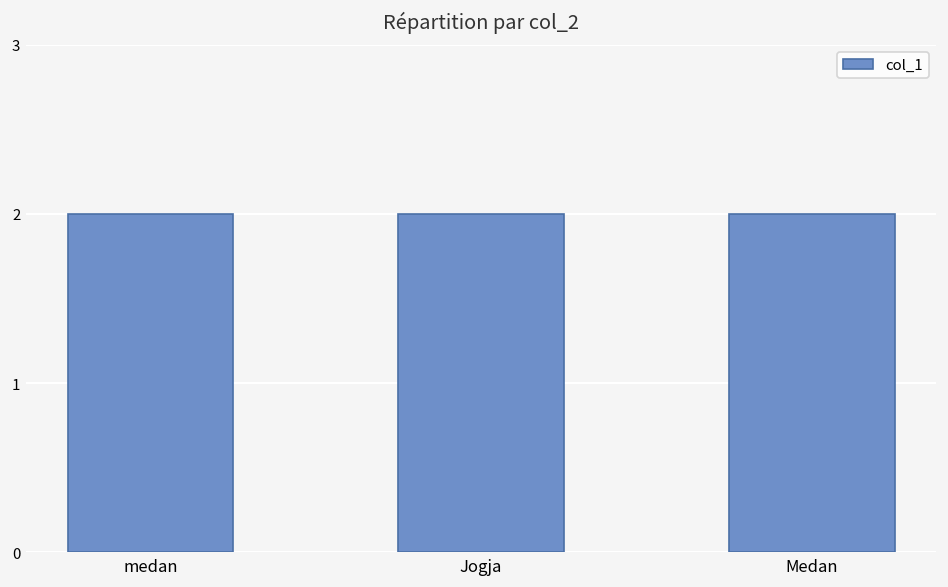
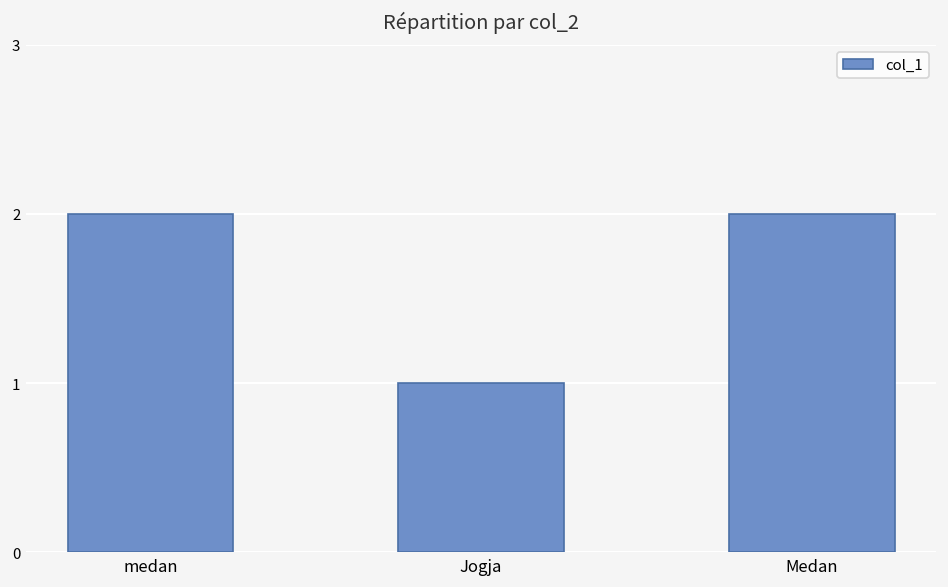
  {
    "medan": 2,
-   "Jogja": 2,
+   "Jogja": 1,
    "Medan": 2
  }
